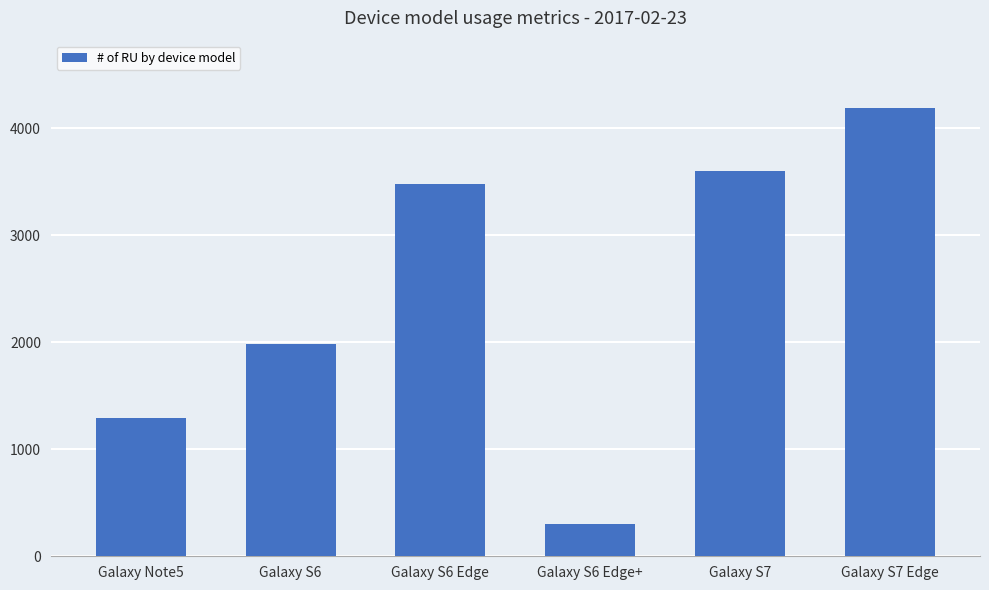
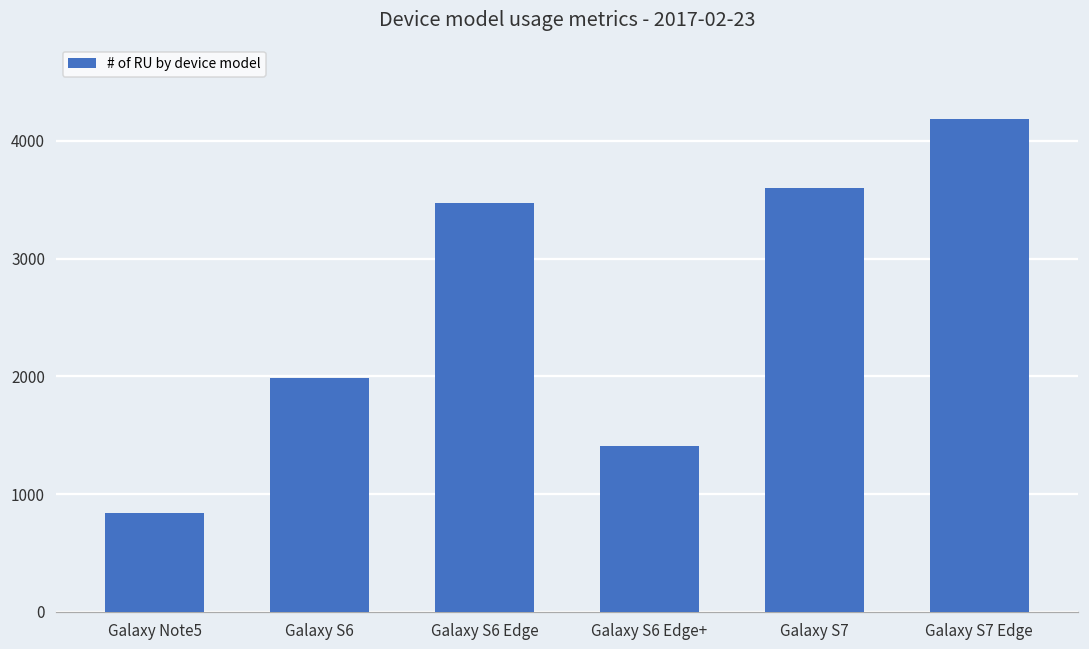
  {
-   "Galaxy Note5": 1290,
+   "Galaxy Note5": 840,
    "Galaxy S6": 1990,
    "Galaxy S6 Edge": 3480,
-   "Galaxy S6 Edge+": 310,
+   "Galaxy S6 Edge+": 1410,
    "Galaxy S7": 3600,
    "Galaxy S7 Edge": 4190
  }
